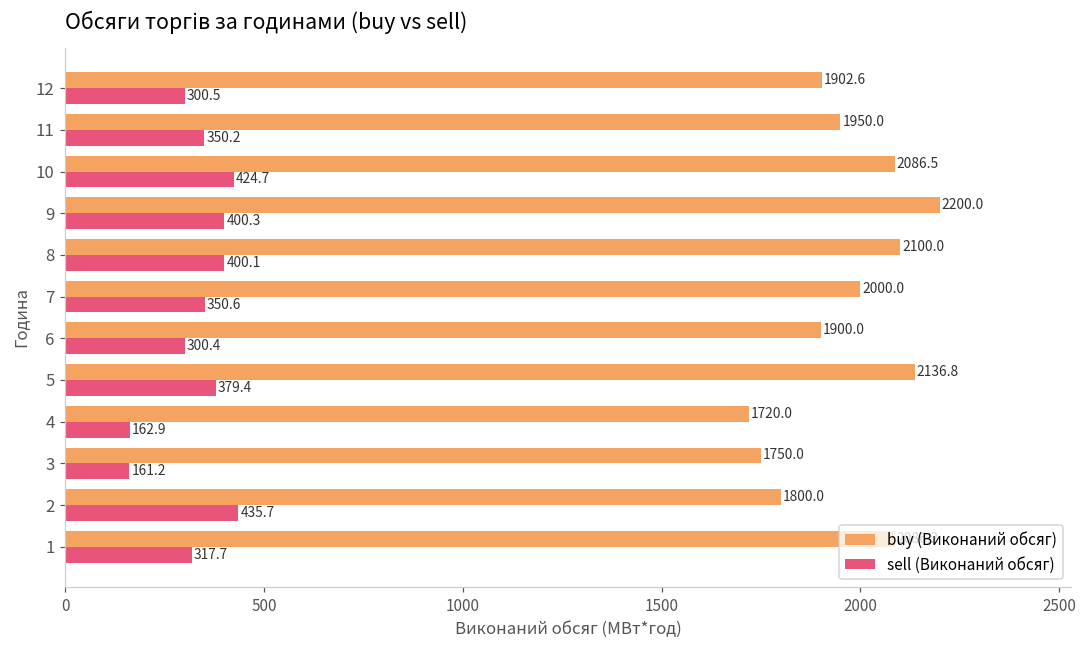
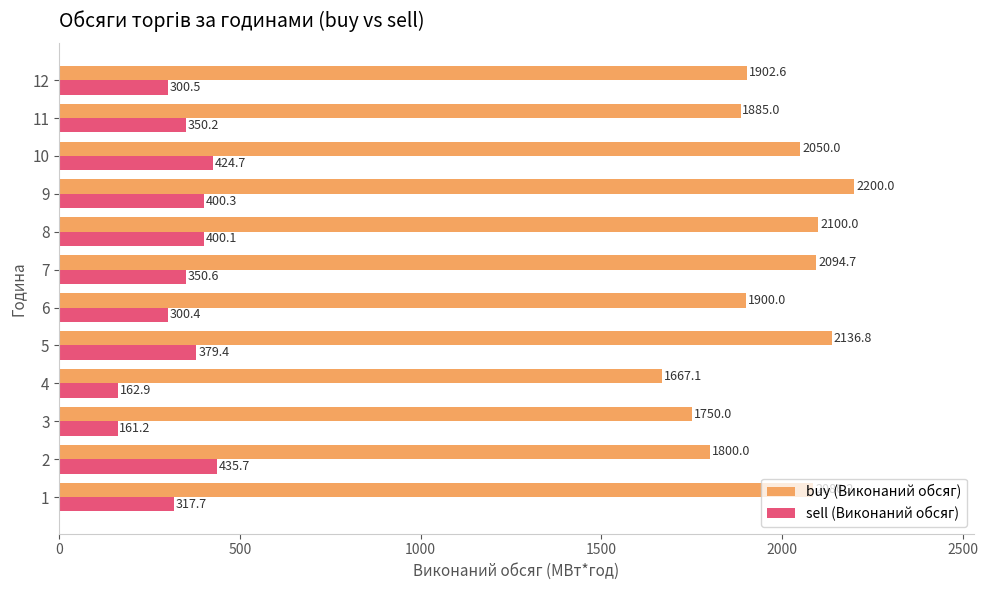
  {
    "buy (Виконаний обсяг)": {
      "12": 1902.6,
-     "11": 1950.0,
-     "10": 2086.5,
+     "11": 1885.0,
+     "10": 2050.0,
      "9": 2200.0,
      "8": 2100.0,
-     "7": 2000.0,
+     "7": 2094.7,
      "6": 1900.0,
      "5": 2136.8,
-     "4": 1720.0,
+     "4": 1667.1,
      "3": 1750.0,
      "2": 1800.0
    },
    "sell (Виконаний обсяг)": {
      "12": 300.5,
      "11": 350.2,
      "10": 424.7,
      "9": 400.3,
      "8": 400.1,
      "7": 350.6,
      "6": 300.4,
      "5": 379.4,
      "4": 162.9,
      "3": 161.2,
      "2": 435.7,
      "1": 317.7
    }
  }
